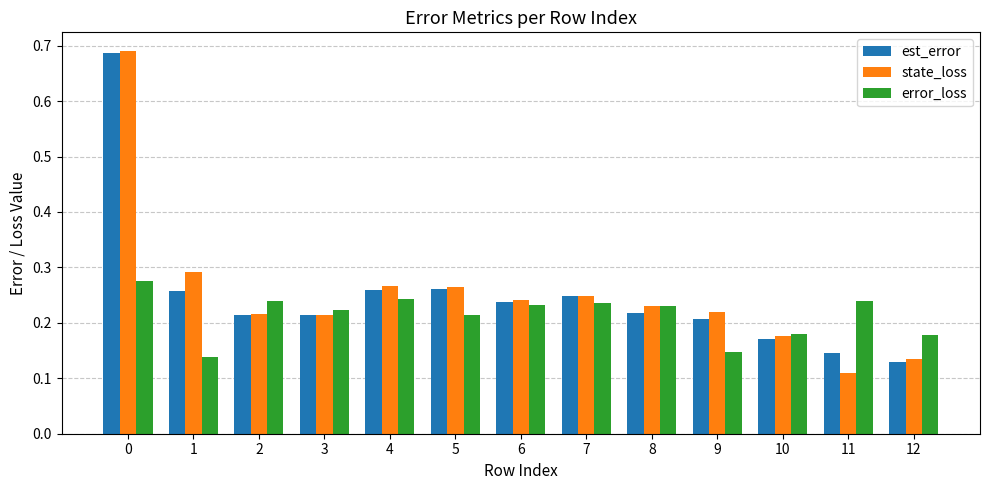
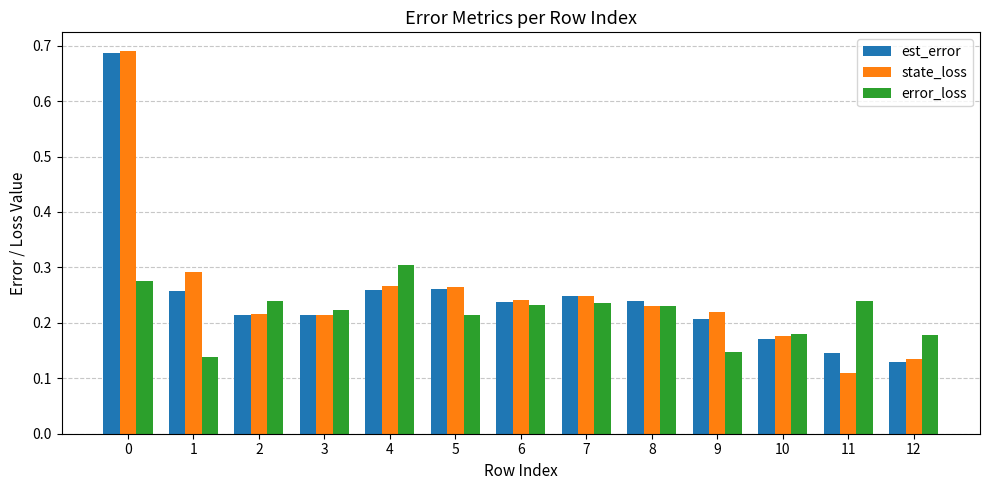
  {
    "est_error": {
      "0": 0.69,
      "1": 0.26,
      "2": 0.21,
      "3": 0.21,
      "4": 0.26,
      "5": 0.26,
      "6": 0.24,
      "7": 0.25,
-     "8": 0.22,
+     "8": 0.24,
      "9": 0.21,
      "10": 0.17,
      "11": 0.15,
      "12": 0.13
    },
    "state_loss": {
      "0": 0.69,
      "1": 0.29,
      "2": 0.22,
      "3": 0.21,
      "4": 0.27,
      "5": 0.27,
      "6": 0.24,
      "7": 0.25,
      "8": 0.23,
      "9": 0.22,
      "10": 0.18,
      "11": 0.11,
      "12": 0.13
    },
    "error_loss": {
      "0": 0.28,
      "1": 0.14,
      "2": 0.24,
      "3": 0.22,
-     "4": 0.24,
+     "4": 0.30,
      "5": 0.21,
      "6": 0.23,
      "7": 0.23,
      "8": 0.23,
      "9": 0.15,
      "10": 0.18,
      "11": 0.24,
      "12": 0.18
    }
  }
